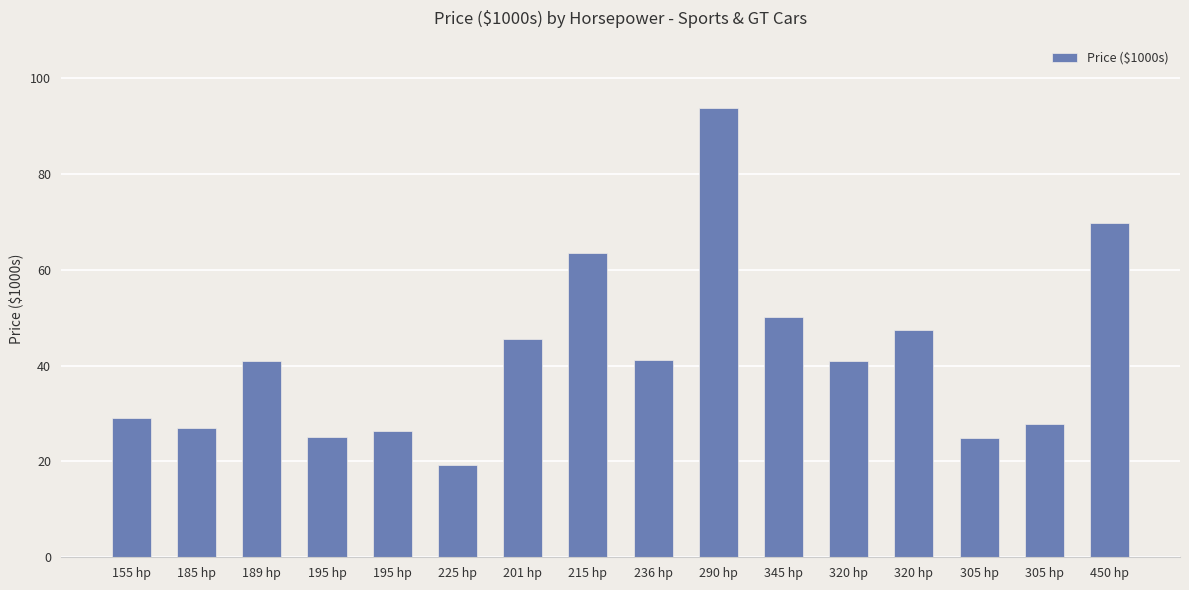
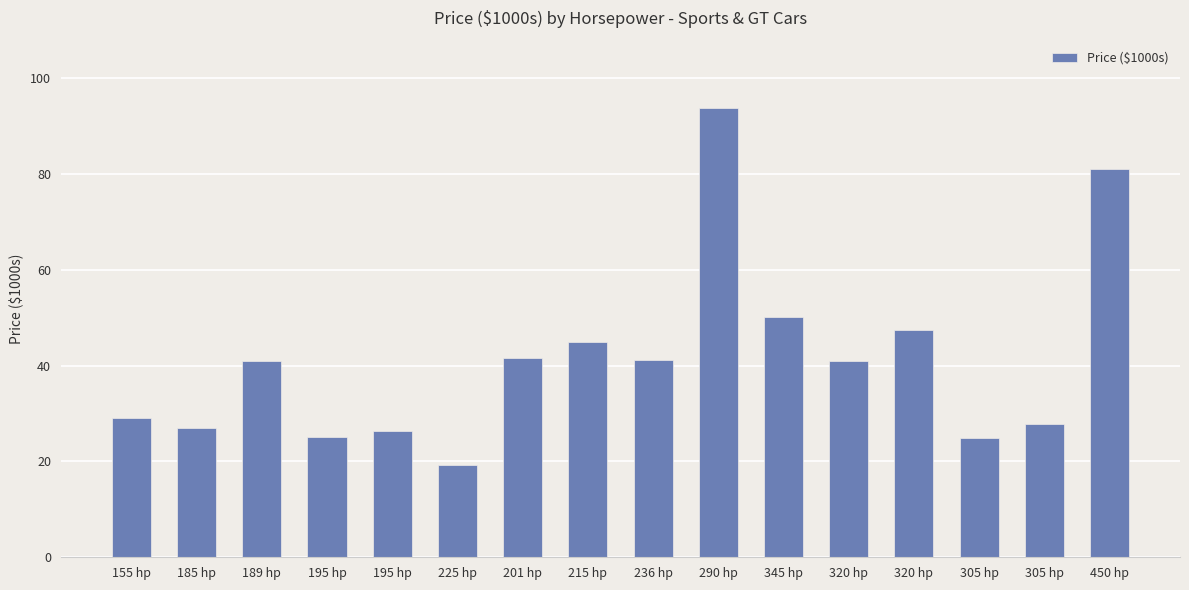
  {
    "155 hp": 29,
    "185 hp": 27,
    "189 hp": 41,
    "225 hp": 19,
-   "201 hp": 46,
-   "215 hp": 63,
+   "201 hp": 42,
+   "215 hp": 45,
    "236 hp": 41,
    "290 hp": 94,
    "345 hp": 50,
-   "450 hp": 70
+   "450 hp": 81
  }
